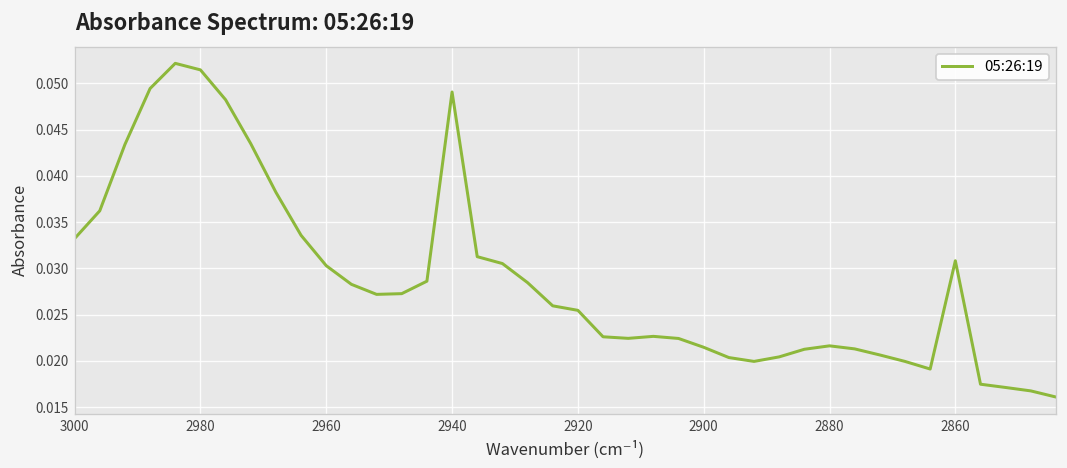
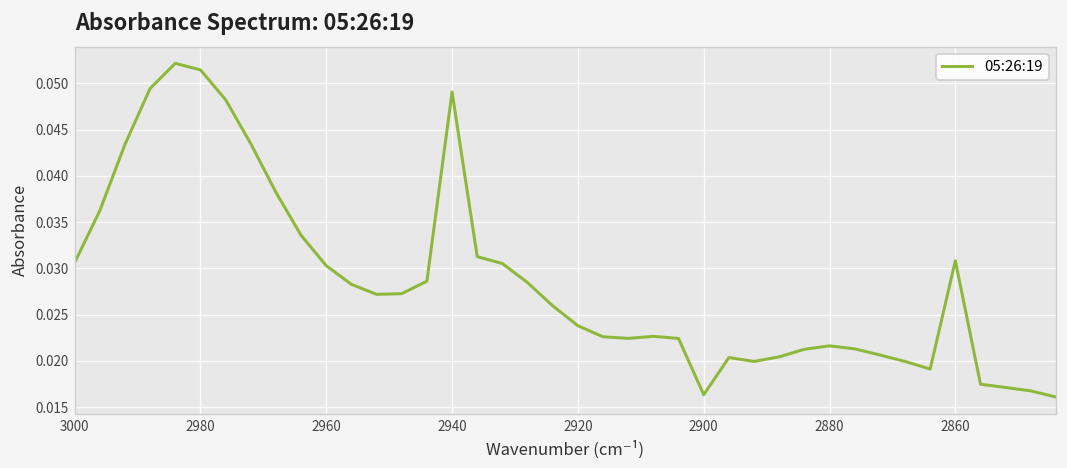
  {
-   "3000": 0.033,
+   "3000": 0.031,
    "2980": 0.051,
    "2960": 0.030,
    "2940": 0.049,
-   "2920": 0.025,
-   "2900": 0.021,
+   "2920": 0.024,
+   "2900": 0.016,
    "2880": 0.022,
    "2860": 0.031
  }
